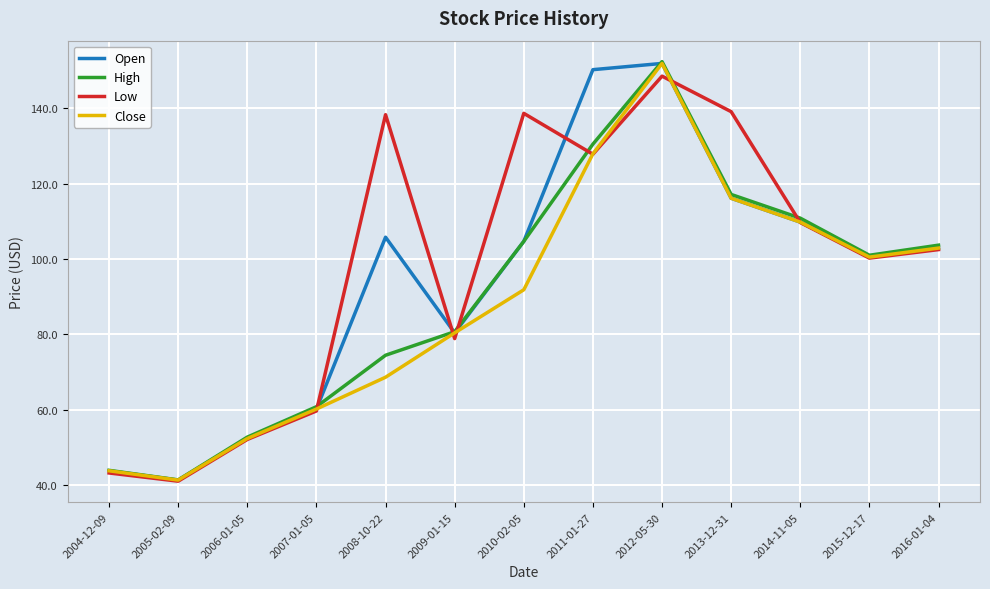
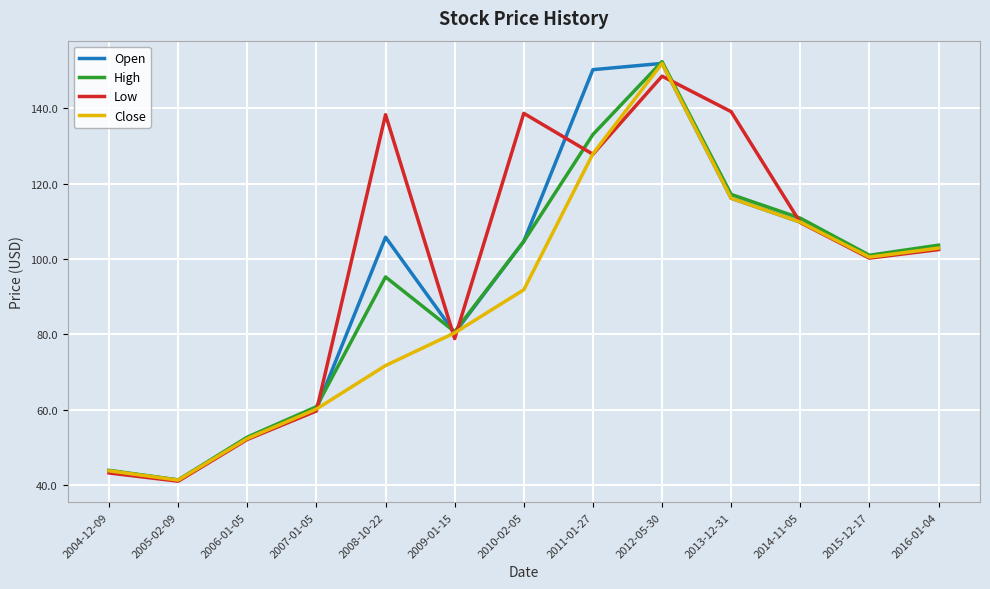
  {
    "Open": {
      "2008-10-22": 106,
      "2011-01-27": 150
    },
    "High": {
-     "2008-10-22": 74,
-     "2011-01-27": 130,
+     "2008-10-22": 95,
+     "2011-01-27": 133,
      "2013-12-31": 117,
      "2014-11-05": 111,
      "2016-01-04": 104
    },
    "Low": {
      "2008-10-22": 138,
      "2009-01-15": 79,
      "2010-02-05": 139,
      "2012-05-30": 149,
      "2013-12-31": 139
    },
    "Close": {
-     "2008-10-22": 69,
+     "2008-10-22": 72,
      "2010-02-05": 92
    }
  }
